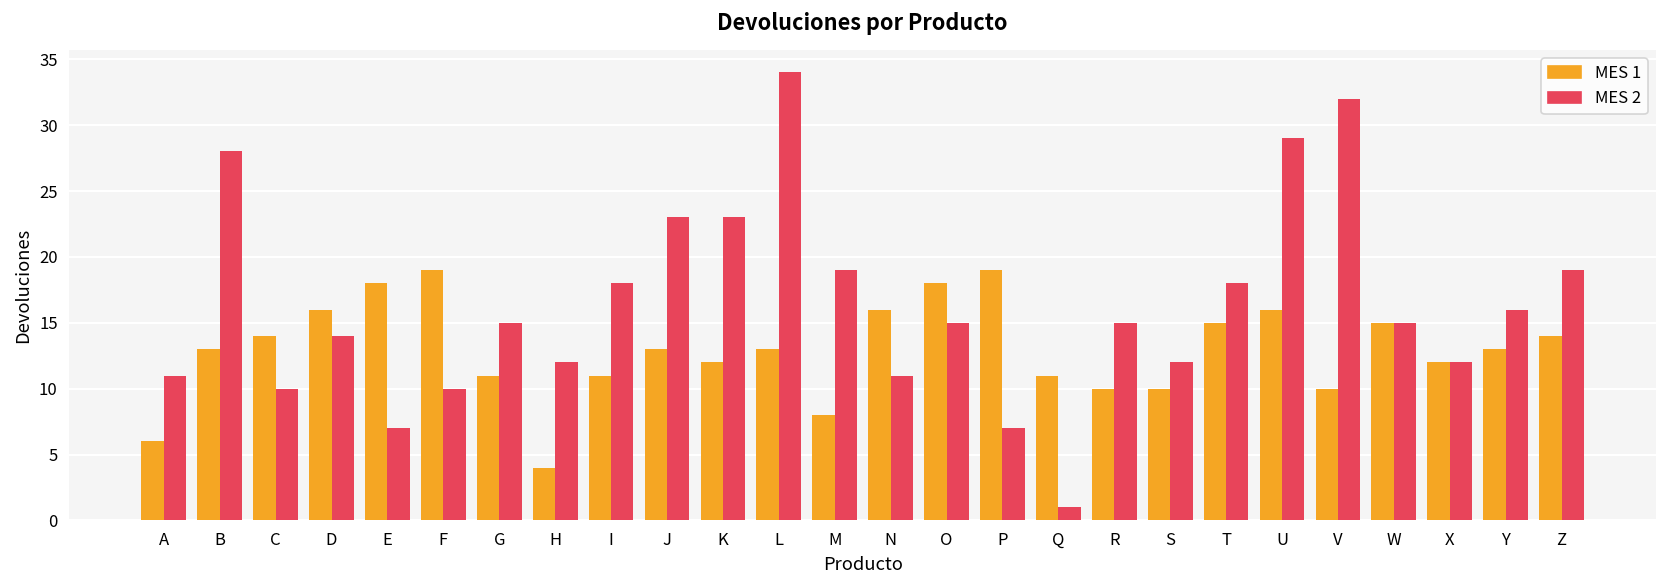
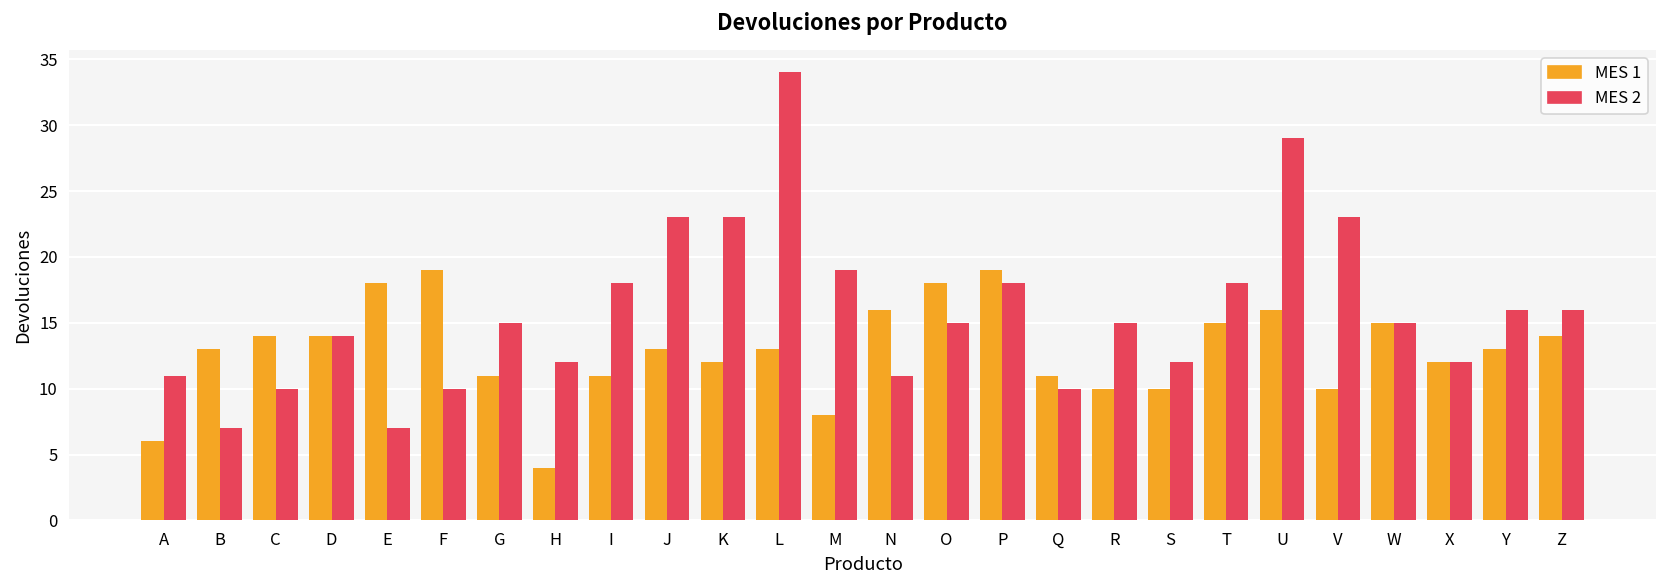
  {
    "MES 1": {
      "A": 6,
      "B": 13,
      "C": 14,
-     "D": 16,
+     "D": 14,
      "E": 18,
      "F": 19,
      "G": 11,
      "H": 4,
      "I": 11,
      "J": 13,
      "K": 12,
      "L": 13,
      "M": 8,
      "N": 16,
      "O": 18,
      "P": 19,
      "Q": 11,
      "R": 10,
      "S": 10,
      "T": 15,
      "U": 16,
      "V": 10,
      "W": 15,
      "X": 12,
      "Y": 13,
      "Z": 14
    },
    "MES 2": {
      "A": 11,
-     "B": 28,
+     "B": 7,
      "C": 10,
      "D": 14,
      "E": 7,
      "F": 10,
      "G": 15,
      "H": 12,
      "I": 18,
      "J": 23,
      "K": 23,
      "L": 34,
      "M": 19,
      "N": 11,
      "O": 15,
-     "P": 7,
-     "Q": 1,
+     "P": 18,
+     "Q": 10,
      "R": 15,
      "S": 12,
      "T": 18,
      "U": 29,
-     "V": 32,
+     "V": 23,
      "W": 15,
      "X": 12,
      "Y": 16,
-     "Z": 19
+     "Z": 16
    }
  }
